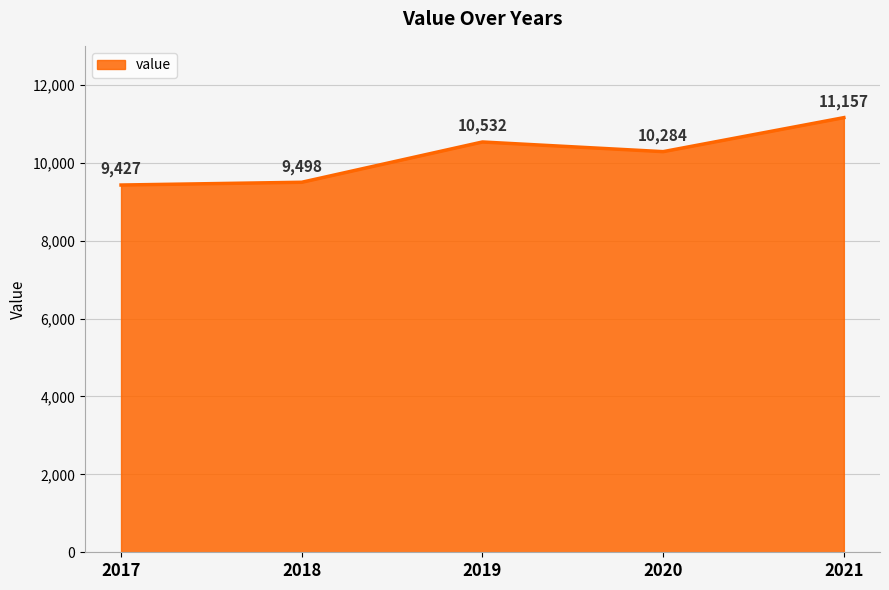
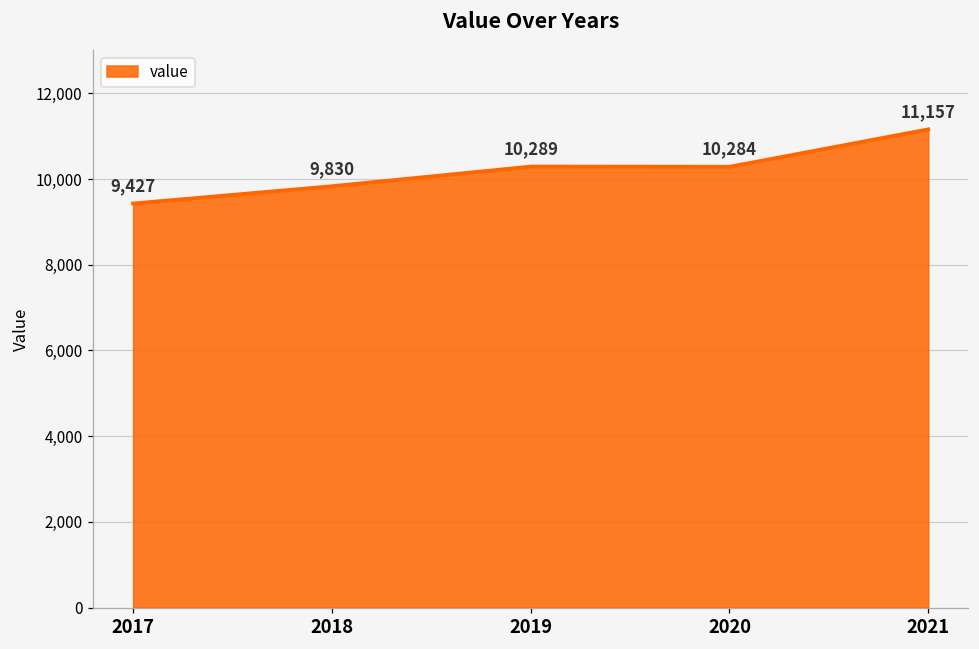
  {
    "2017": "9,427",
-   "2018": "9,498",
-   "2019": "10,532",
+   "2018": "9,830",
+   "2019": "10,289",
    "2020": "10,284",
    "2021": "11,157"
  }
